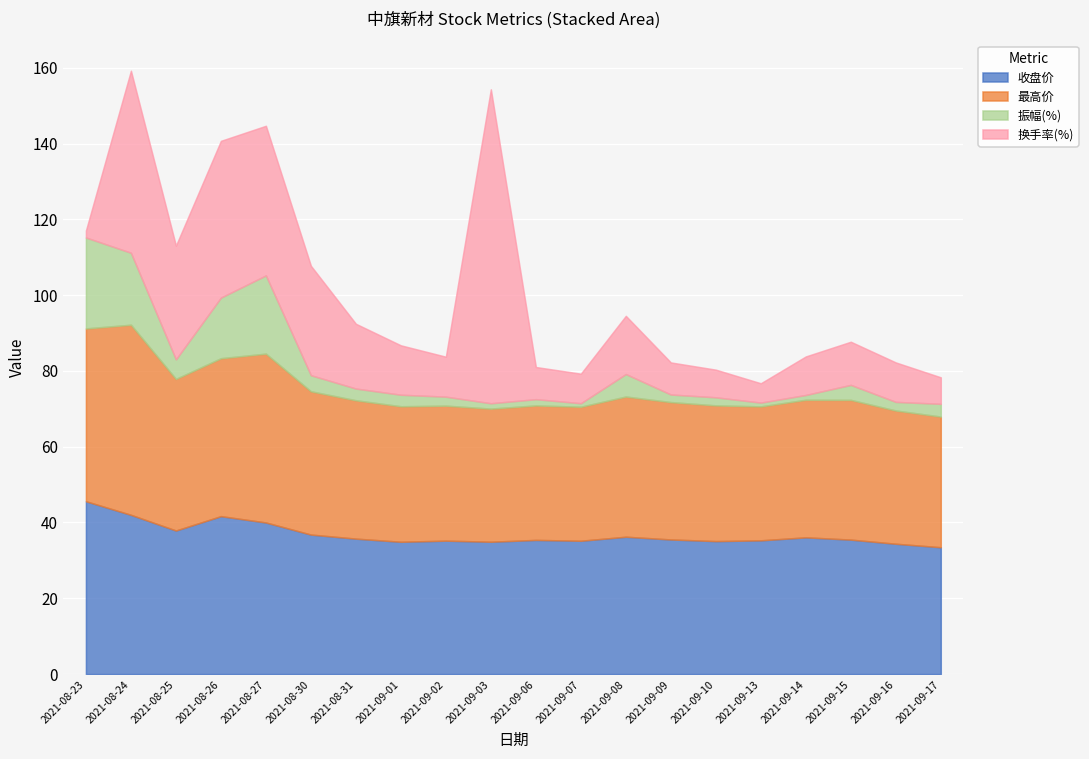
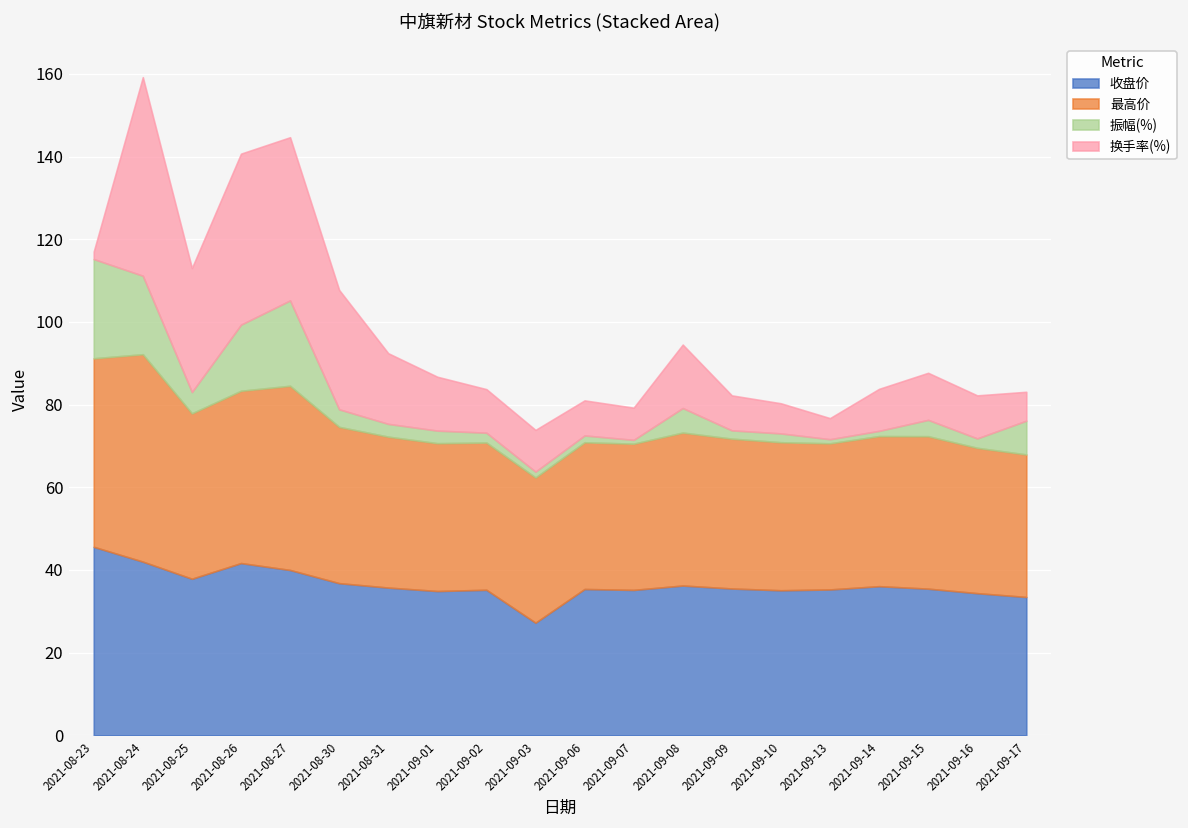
  {
    "收盘价": {
      "2021-08-23": 46,
      "2021-08-24": 42,
      "2021-08-25": 38,
      "2021-08-26": 42,
      "2021-08-27": 40,
      "2021-08-30": 37,
      "2021-08-31": 36,
      "2021-09-01": 35,
      "2021-09-02": 35,
-     "2021-09-03": 35,
+     "2021-09-03": 27,
      "2021-09-06": 35,
      "2021-09-07": 35,
      "2021-09-08": 36,
      "2021-09-09": 36,
      "2021-09-10": 35,
      "2021-09-13": 35,
      "2021-09-14": 36,
      "2021-09-15": 35,
      "2021-09-16": 34,
      "2021-09-17": 33
    },
    "最高价": {
      "2021-08-23": 46,
      "2021-08-24": 50,
      "2021-08-25": 40,
      "2021-08-26": 42,
      "2021-08-27": 45,
      "2021-08-30": 38,
      "2021-08-31": 37,
      "2021-09-01": 36,
      "2021-09-02": 36,
      "2021-09-03": 35,
      "2021-09-06": 35,
      "2021-09-07": 35,
      "2021-09-08": 37,
      "2021-09-09": 36,
      "2021-09-10": 36,
      "2021-09-13": 35,
      "2021-09-14": 36,
      "2021-09-15": 37,
      "2021-09-16": 35,
      "2021-09-17": 34
    },
    "振幅(%)": {
      "2021-08-23": 24,
      "2021-08-24": 19,
      "2021-08-25": 5,
      "2021-08-26": 16,
      "2021-08-27": 21,
      "2021-08-30": 4,
      "2021-08-31": 3,
      "2021-09-01": 3,
      "2021-09-02": 2,
      "2021-09-03": 1,
      "2021-09-06": 2,
      "2021-09-07": 1,
      "2021-09-08": 6,
      "2021-09-09": 2,
      "2021-09-10": 2,
      "2021-09-13": 1,
      "2021-09-14": 1,
      "2021-09-15": 4,
      "2021-09-16": 2,
-     "2021-09-17": 3
+     "2021-09-17": 8
    },
    "换手率(%)": {
      "2021-08-23": 2,
      "2021-08-24": 48,
      "2021-08-25": 30,
      "2021-08-26": 41,
      "2021-08-27": 39,
      "2021-08-30": 29,
      "2021-08-31": 17,
      "2021-09-01": 13,
      "2021-09-02": 11,
-     "2021-09-03": 83,
+     "2021-09-03": 10,
      "2021-09-06": 8,
      "2021-09-07": 8,
      "2021-09-08": 15,
      "2021-09-09": 8,
      "2021-09-10": 7,
      "2021-09-13": 5,
      "2021-09-14": 10,
      "2021-09-15": 11,
      "2021-09-16": 10,
      "2021-09-17": 7
    }
  }
